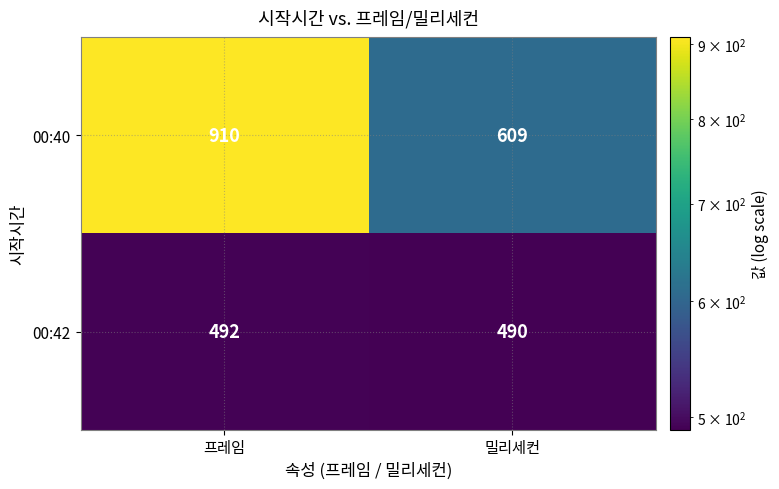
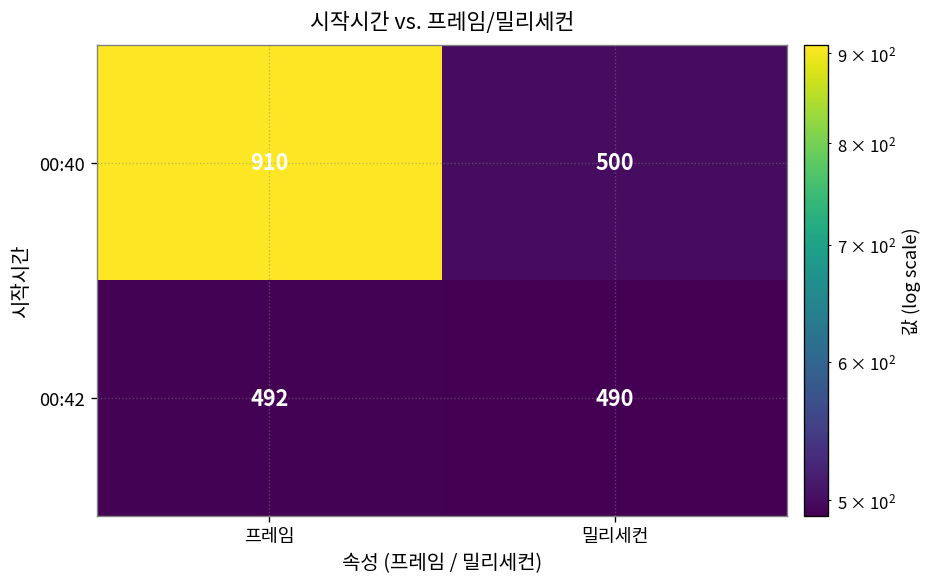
  {
    "00:40": {
      "프레임": 910,
-     "밀리세컨": 609
+     "밀리세컨": 500
    },
    "00:42": {
      "프레임": 492,
      "밀리세컨": 490
    }
  }
